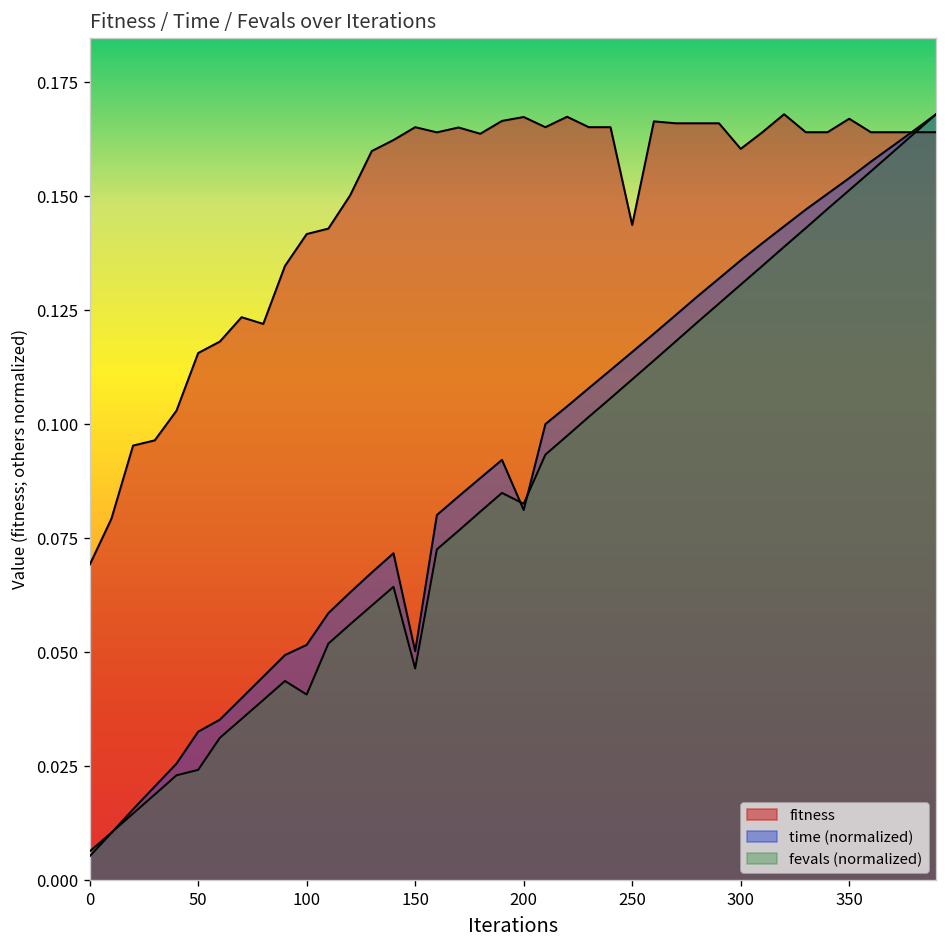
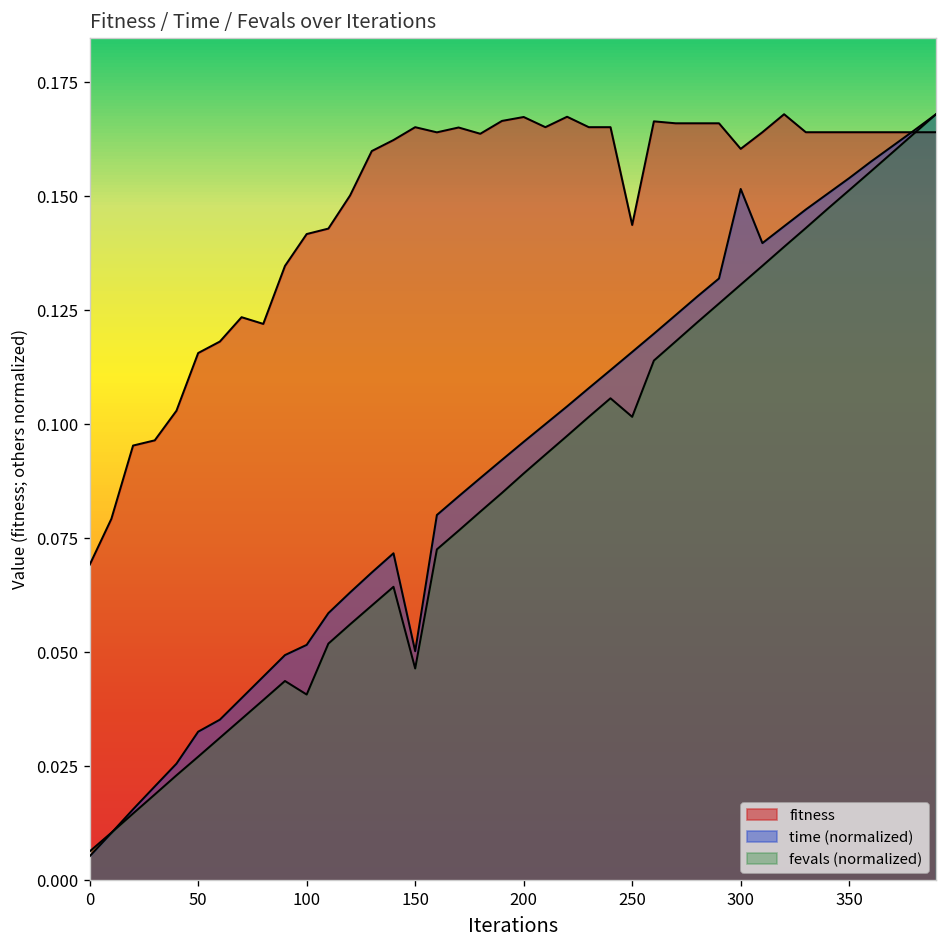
  {
    "fitness": {
      "0": 0.069,
      "50": 0.116,
      "100": 0.142,
      "150": 0.165,
      "200": 0.167,
      "250": 0.144,
      "300": 0.160,
-     "350": 0.167
+     "350": 0.164
    },
    "time (normalized)": {
      "0": 0.005,
      "50": 0.033,
      "100": 0.052,
      "150": 0.050,
-     "200": 0.081,
+     "200": 0.096,
      "250": 0.116,
-     "300": 0.136,
+     "300": 0.152,
      "350": 0.154
    },
    "fevals (normalized)": {
      "0": 0.006,
-     "50": 0.024,
+     "50": 0.027,
      "100": 0.041,
      "150": 0.046,
-     "200": 0.083,
-     "250": 0.110,
+     "200": 0.089,
+     "250": 0.102,
      "300": 0.131,
      "350": 0.151
    }
  }
